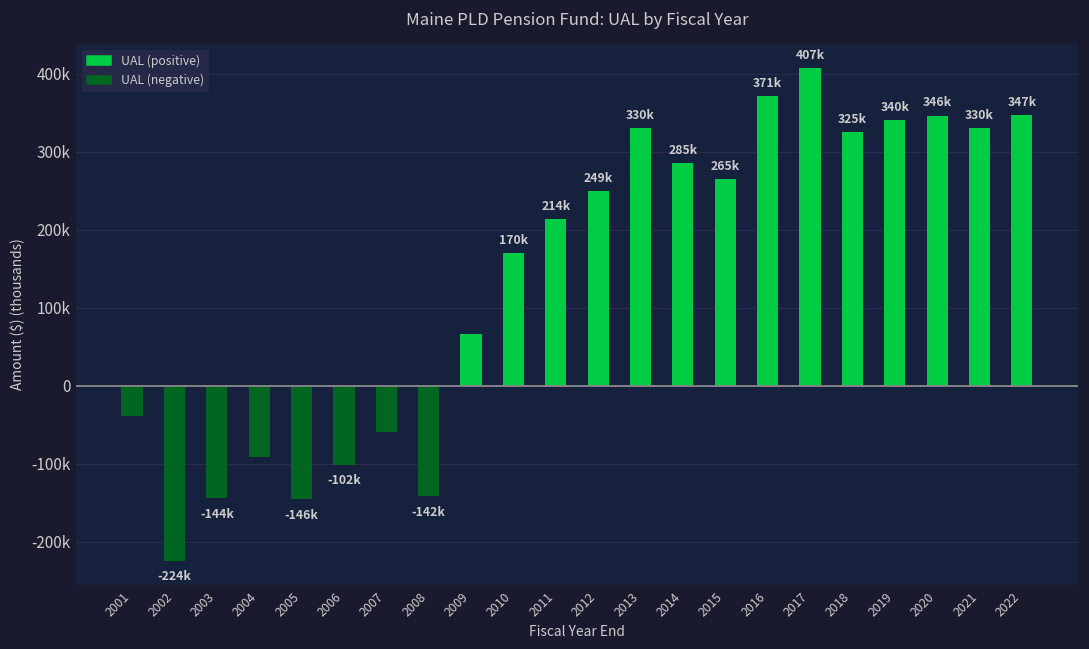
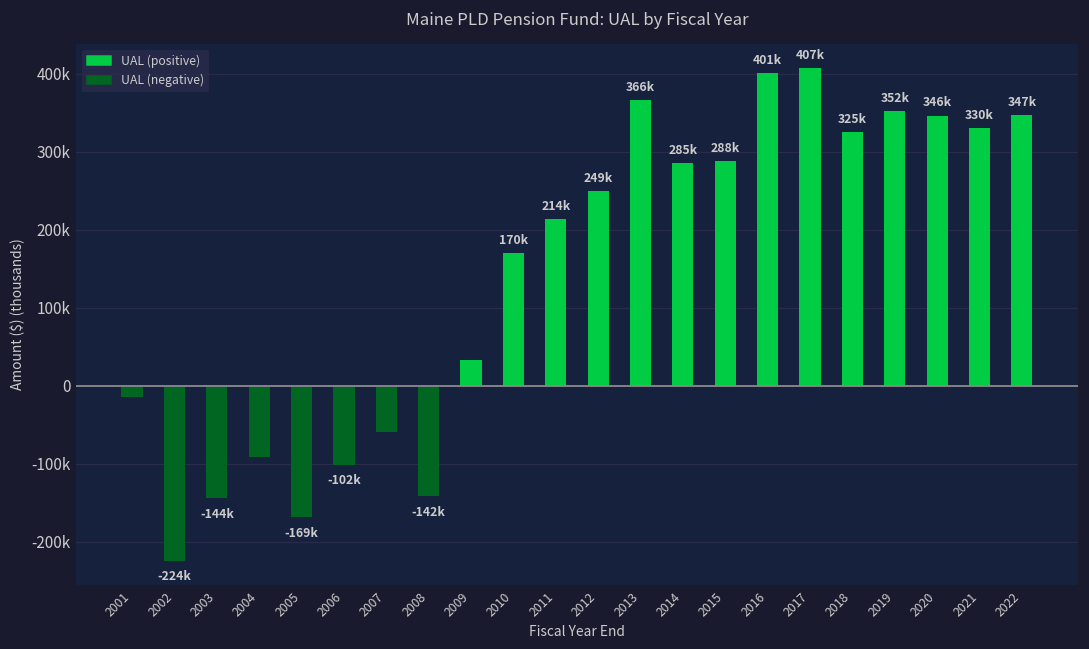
  {
-   "2001": "-40000",
+   "2001": "-10000",
    "2002": "-224k",
    "2003": "-144k",
-   "2005": "-146k",
+   "2005": "-169k",
    "2006": "-102k",
    "2008": "-142k",
-   "2009": "70000",
+   "2009": "30000",
    "2010": "170k",
    "2011": "214k",
    "2012": "249k",
-   "2013": "330k",
+   "2013": "366k",
    "2014": "285k",
-   "2015": "265k",
-   "2016": "371k",
+   "2015": "288k",
+   "2016": "401k",
    "2017": "407k",
    "2018": "325k",
-   "2019": "340k",
+   "2019": "352k",
    "2020": "346k",
    "2021": "330k",
    "2022": "347k"
  }
